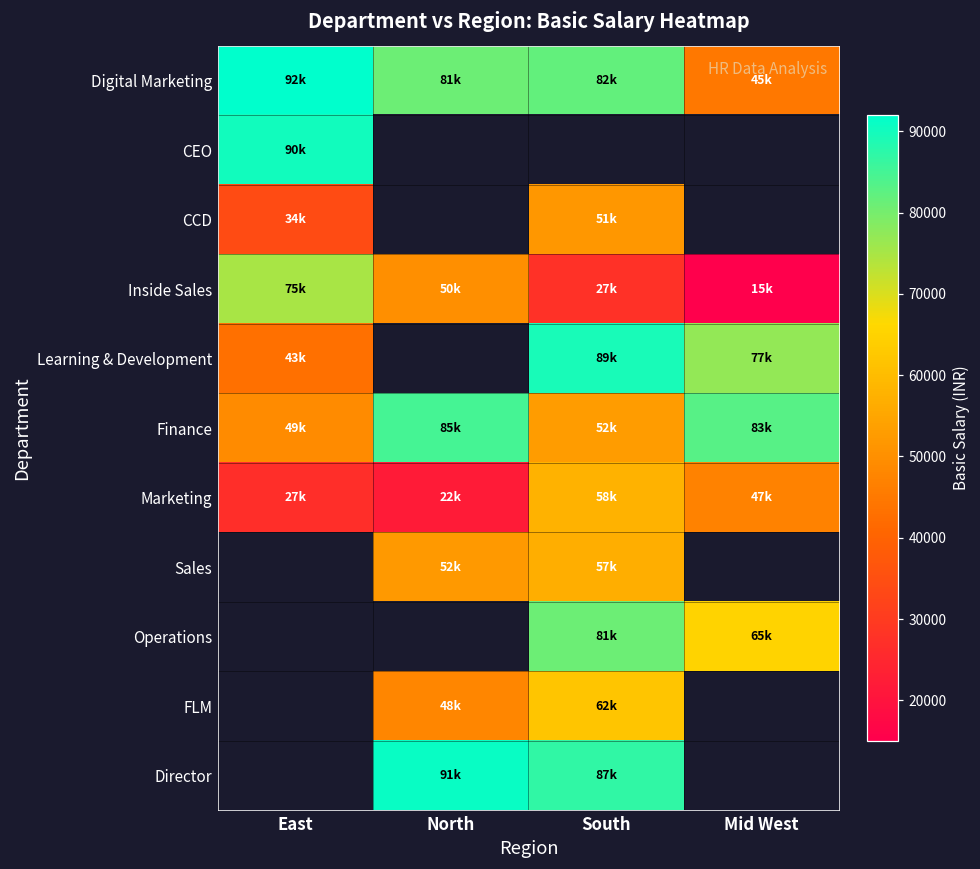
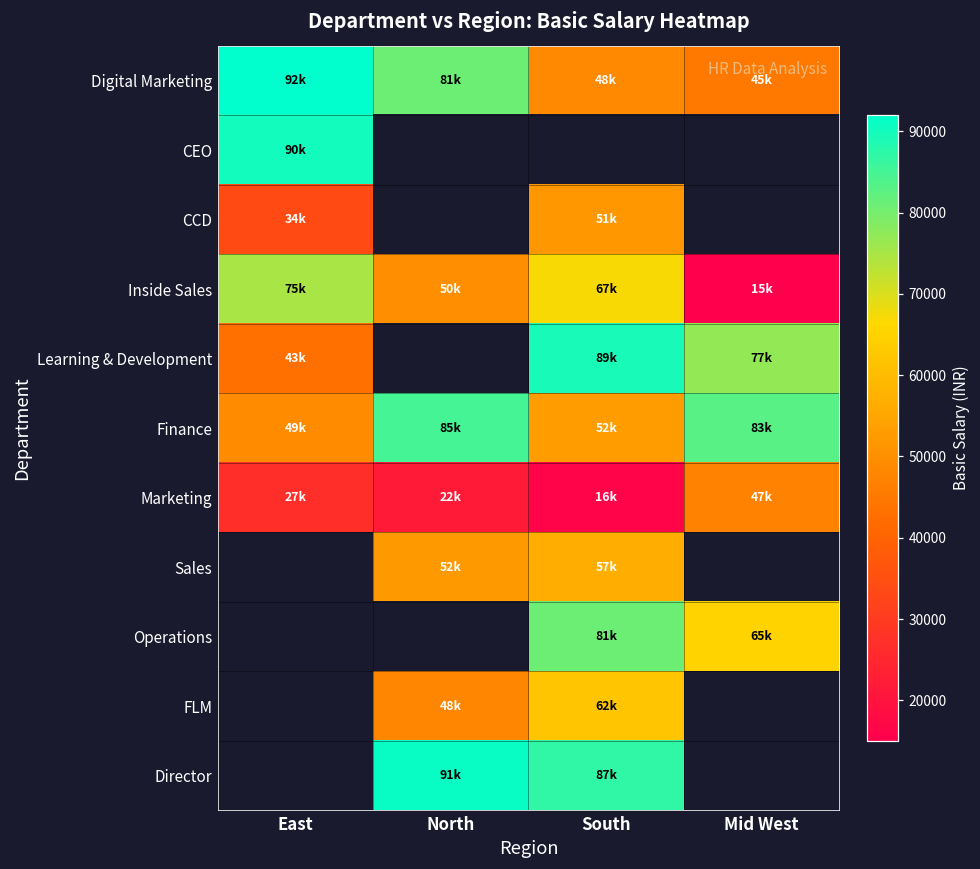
  {
    "Digital Marketing": {
      "East": "92k",
      "North": "81k",
-     "South": "82k"
+     "South": "48k"
    },
    "CEO": {
      "East": "90k"
    },
    "CCD": {
      "East": "34k",
      "South": "51k"
    },
    "Inside Sales": {
      "East": "75k",
      "North": "50k",
-     "South": "27k",
+     "South": "67k",
      "Mid West": "15k"
    },
    "Learning & Development": {
      "East": "43k",
      "South": "89k",
      "Mid West": "77k"
    },
    "Finance": {
      "East": "49k",
      "North": "85k",
      "South": "52k",
      "Mid West": "83k"
    },
    "Marketing": {
      "East": "27k",
      "North": "22k",
-     "South": "58k",
+     "South": "16k",
      "Mid West": "47k"
    },
    "Sales": {
      "North": "52k",
      "South": "57k"
    },
    "Operations": {
      "South": "81k",
      "Mid West": "65k"
    },
    "FLM": {
      "North": "48k",
      "South": "62k"
    },
    "Director": {
      "North": "91k",
      "South": "87k"
    }
  }
